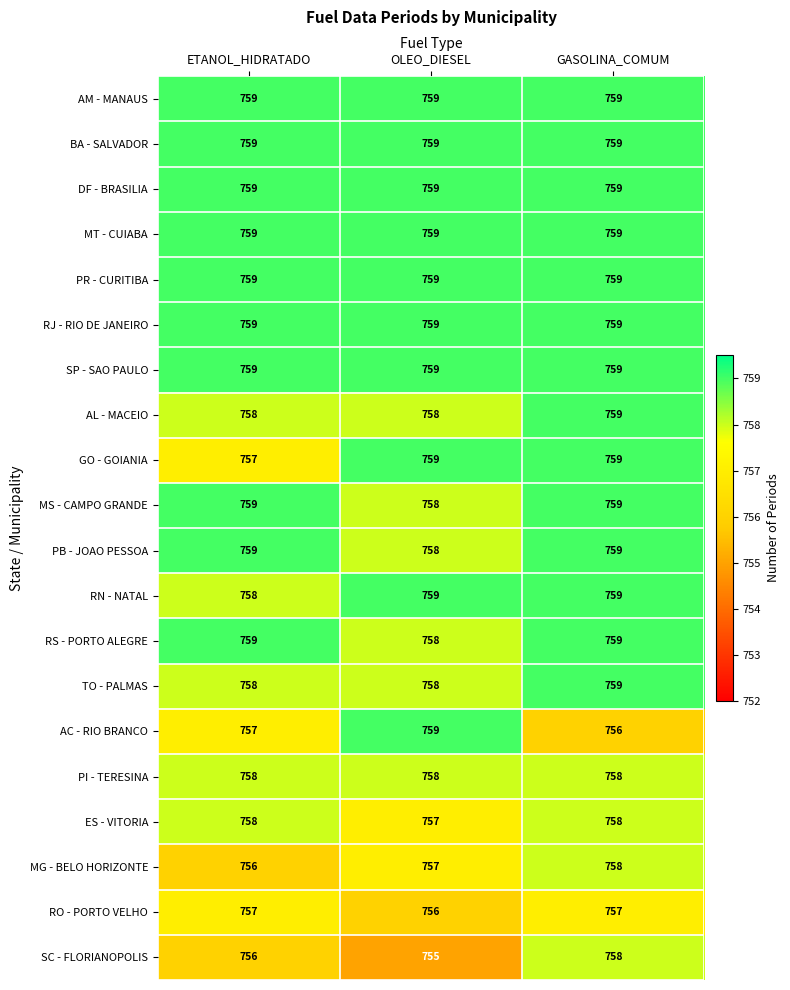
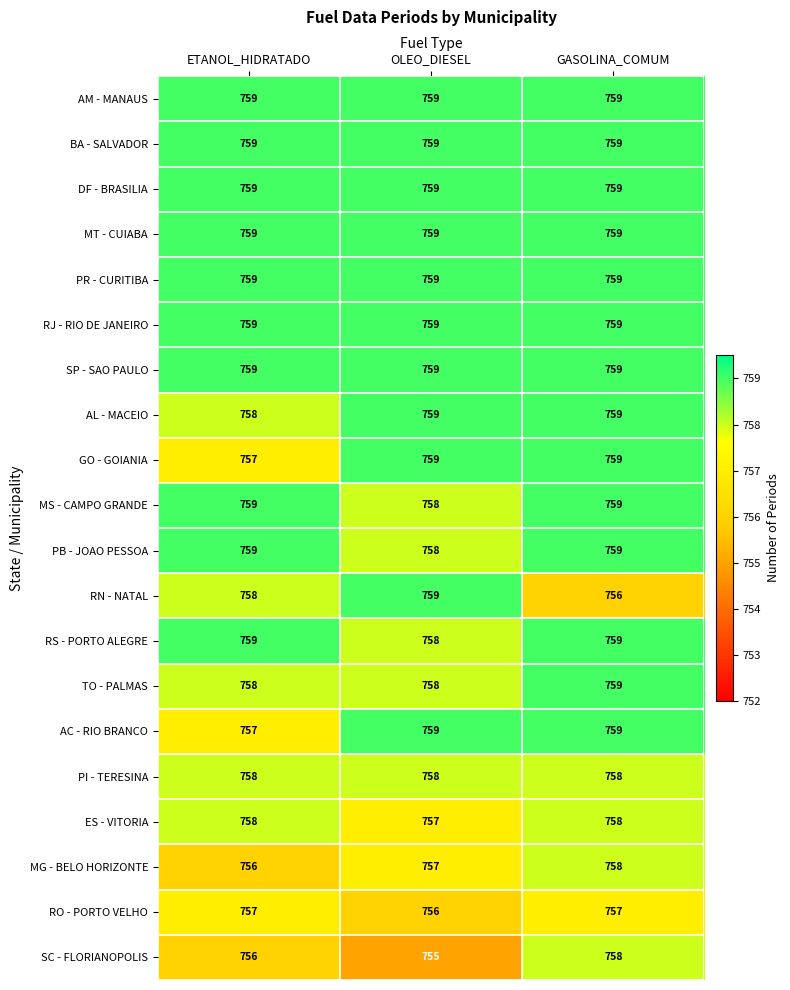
  {
    "AM - MANAUS": {
      "ETANOL_HIDRATADO": 759,
      "OLEO_DIESEL": 759,
      "GASOLINA_COMUM": 759
    },
    "BA - SALVADOR": {
      "ETANOL_HIDRATADO": 759,
      "OLEO_DIESEL": 759,
      "GASOLINA_COMUM": 759
    },
    "DF - BRASILIA": {
      "ETANOL_HIDRATADO": 759,
      "OLEO_DIESEL": 759,
      "GASOLINA_COMUM": 759
    },
    "MT - CUIABA": {
      "ETANOL_HIDRATADO": 759,
      "OLEO_DIESEL": 759,
      "GASOLINA_COMUM": 759
    },
    "PR - CURITIBA": {
      "ETANOL_HIDRATADO": 759,
      "OLEO_DIESEL": 759,
      "GASOLINA_COMUM": 759
    },
    "RJ - RIO DE JANEIRO": {
      "ETANOL_HIDRATADO": 759,
      "OLEO_DIESEL": 759,
      "GASOLINA_COMUM": 759
    },
    "SP - SAO PAULO": {
      "ETANOL_HIDRATADO": 759,
      "OLEO_DIESEL": 759,
      "GASOLINA_COMUM": 759
    },
    "AL - MACEIO": {
      "ETANOL_HIDRATADO": 758,
-     "OLEO_DIESEL": 758,
+     "OLEO_DIESEL": 759,
      "GASOLINA_COMUM": 759
    },
    "GO - GOIANIA": {
      "ETANOL_HIDRATADO": 757,
      "OLEO_DIESEL": 759,
      "GASOLINA_COMUM": 759
    },
    "MS - CAMPO GRANDE": {
      "ETANOL_HIDRATADO": 759,
      "OLEO_DIESEL": 758,
      "GASOLINA_COMUM": 759
    },
    "PB - JOAO PESSOA": {
      "ETANOL_HIDRATADO": 759,
      "OLEO_DIESEL": 758,
      "GASOLINA_COMUM": 759
    },
    "RN - NATAL": {
      "ETANOL_HIDRATADO": 758,
      "OLEO_DIESEL": 759,
-     "GASOLINA_COMUM": 759
+     "GASOLINA_COMUM": 756
    },
    "RS - PORTO ALEGRE": {
      "ETANOL_HIDRATADO": 759,
      "OLEO_DIESEL": 758,
      "GASOLINA_COMUM": 759
    },
    "TO - PALMAS": {
      "ETANOL_HIDRATADO": 758,
      "OLEO_DIESEL": 758,
      "GASOLINA_COMUM": 759
    },
    "AC - RIO BRANCO": {
      "ETANOL_HIDRATADO": 757,
      "OLEO_DIESEL": 759,
-     "GASOLINA_COMUM": 756
+     "GASOLINA_COMUM": 759
    },
    "PI - TERESINA": {
      "ETANOL_HIDRATADO": 758,
      "OLEO_DIESEL": 758,
      "GASOLINA_COMUM": 758
    },
    "ES - VITORIA": {
      "ETANOL_HIDRATADO": 758,
      "OLEO_DIESEL": 757,
      "GASOLINA_COMUM": 758
    },
    "MG - BELO HORIZONTE": {
      "ETANOL_HIDRATADO": 756,
      "OLEO_DIESEL": 757,
      "GASOLINA_COMUM": 758
    },
    "RO - PORTO VELHO": {
      "ETANOL_HIDRATADO": 757,
      "OLEO_DIESEL": 756,
      "GASOLINA_COMUM": 757
    },
    "SC - FLORIANOPOLIS": {
      "ETANOL_HIDRATADO": 756,
      "OLEO_DIESEL": 755,
      "GASOLINA_COMUM": 758
    }
  }
